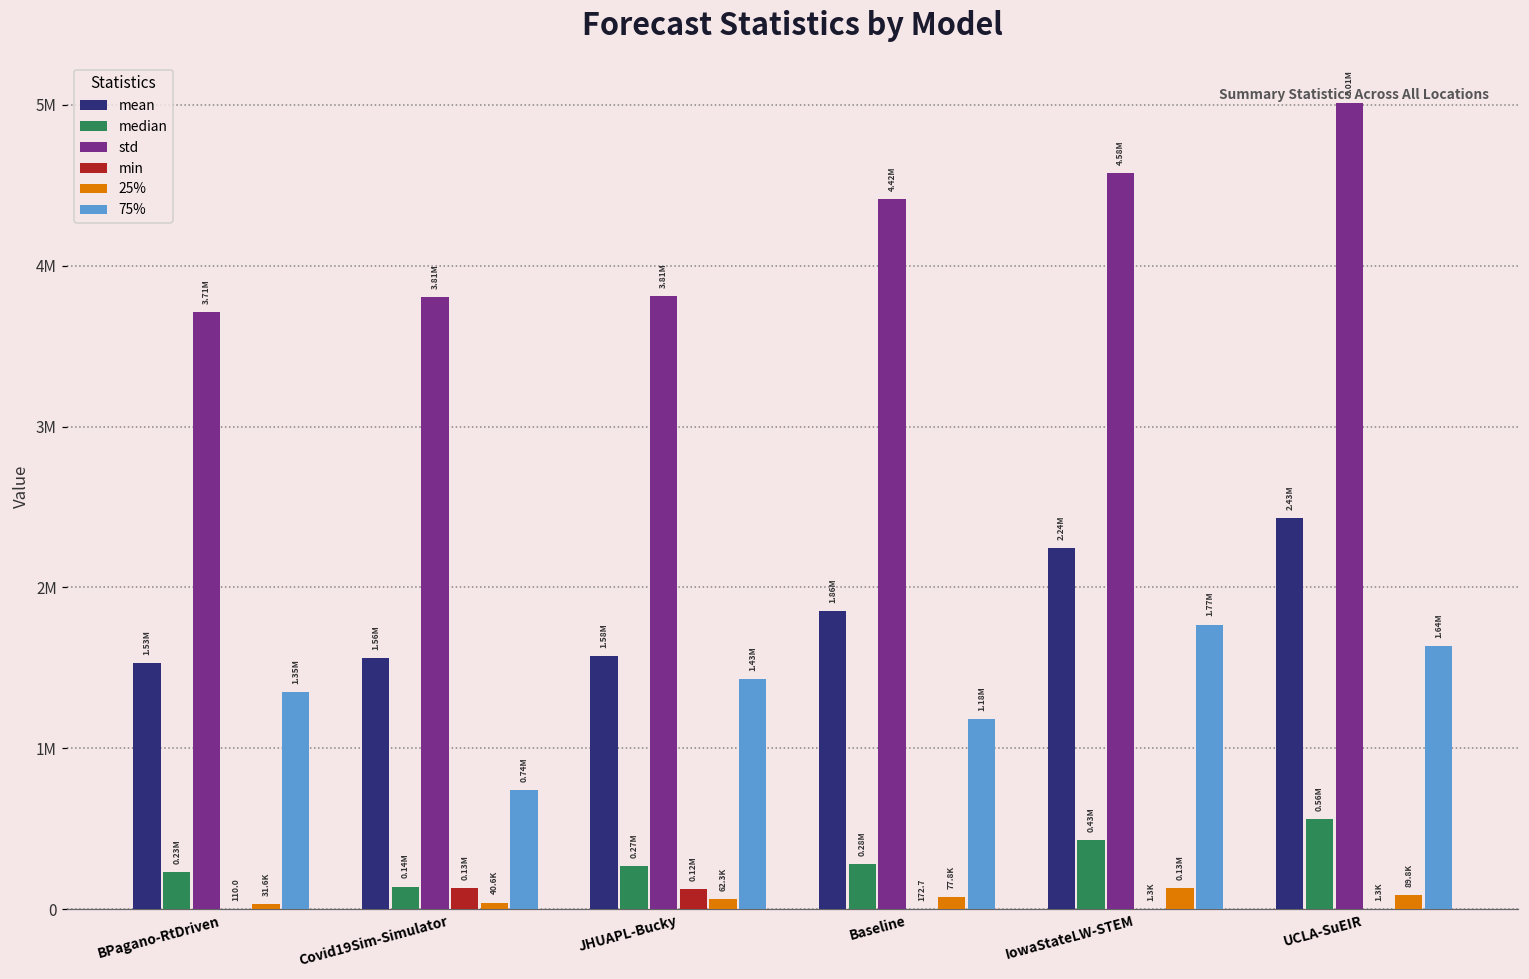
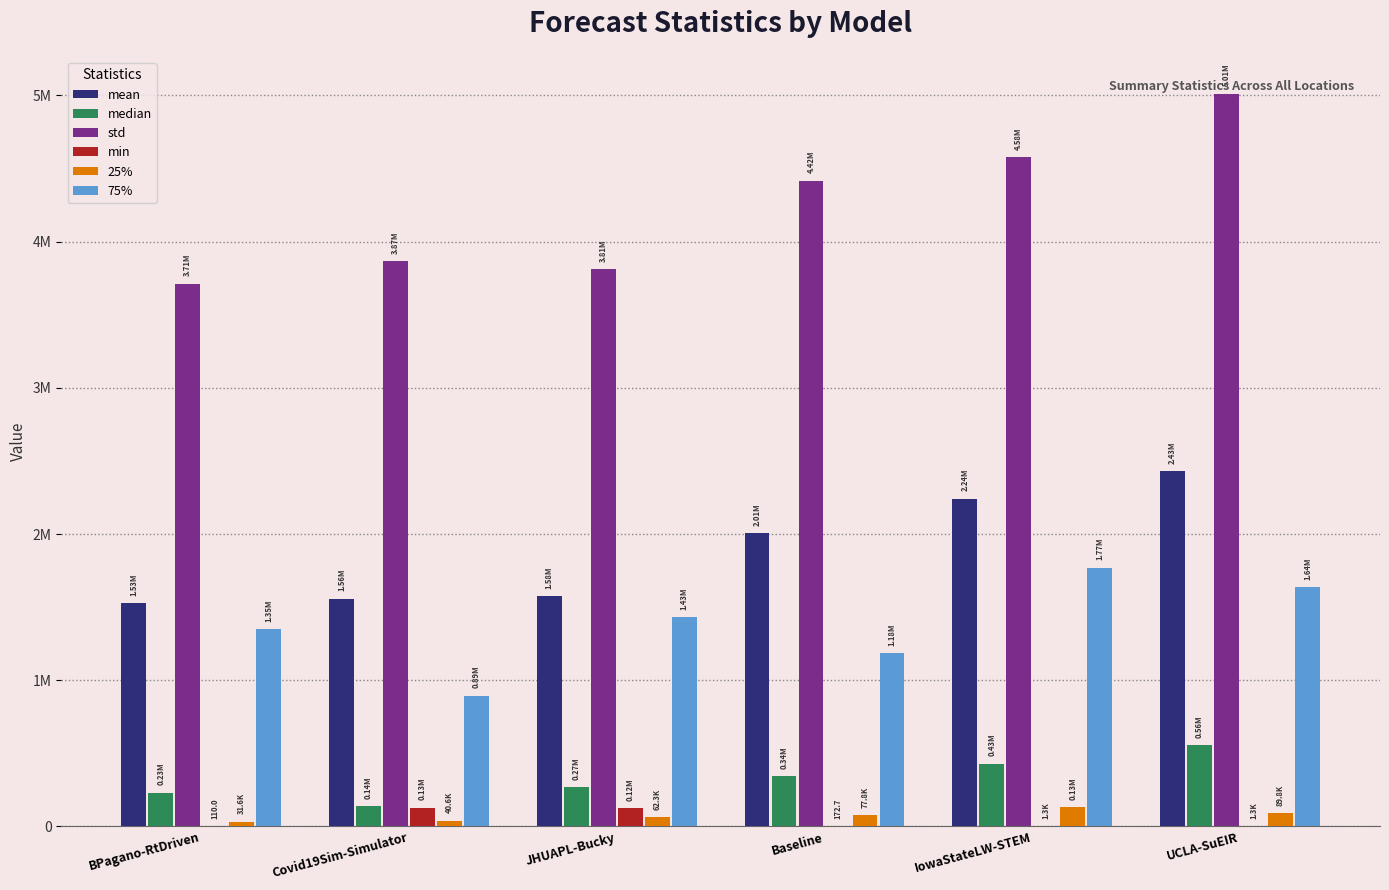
  {
    "mean": {
      "BPagano-RtDriven": "1.53M",
      "Covid19Sim-Simulator": "1.56M",
      "JHUAPL-Bucky": "1.58M",
-     "Baseline": "1.86M",
+     "Baseline": "2.01M",
      "IowaStateLW-STEM": "2.24M",
      "UCLA-SuEIR": "2.43M"
    },
    "median": {
      "BPagano-RtDriven": "0.23M",
      "Covid19Sim-Simulator": "0.14M",
      "JHUAPL-Bucky": "0.27M",
-     "Baseline": "0.28M",
+     "Baseline": "0.34M",
      "IowaStateLW-STEM": "0.43M",
      "UCLA-SuEIR": "0.56M"
    },
    "std": {
      "BPagano-RtDriven": "3.71M",
-     "Covid19Sim-Simulator": "3.81M",
+     "Covid19Sim-Simulator": "3.87M",
      "JHUAPL-Bucky": "3.81M",
      "Baseline": "4.42M",
      "IowaStateLW-STEM": "4.58M"
    },
    "min": {
      "BPagano-RtDriven": "110.0",
      "Covid19Sim-Simulator": "0.13M",
      "JHUAPL-Bucky": "0.12M",
      "Baseline": "172.7",
      "IowaStateLW-STEM": "1.3K",
      "UCLA-SuEIR": "1.3K"
    },
    "25%": {
      "BPagano-RtDriven": "31.6K",
      "Covid19Sim-Simulator": "40.6K",
      "JHUAPL-Bucky": "62.3K",
      "Baseline": "77.8K",
      "IowaStateLW-STEM": "0.13M",
      "UCLA-SuEIR": "89.8K"
    },
    "75%": {
      "BPagano-RtDriven": "1.35M",
-     "Covid19Sim-Simulator": "0.74M",
+     "Covid19Sim-Simulator": "0.89M",
      "JHUAPL-Bucky": "1.43M",
      "Baseline": "1.18M",
      "IowaStateLW-STEM": "1.77M",
      "UCLA-SuEIR": "1.64M"
    }
  }
